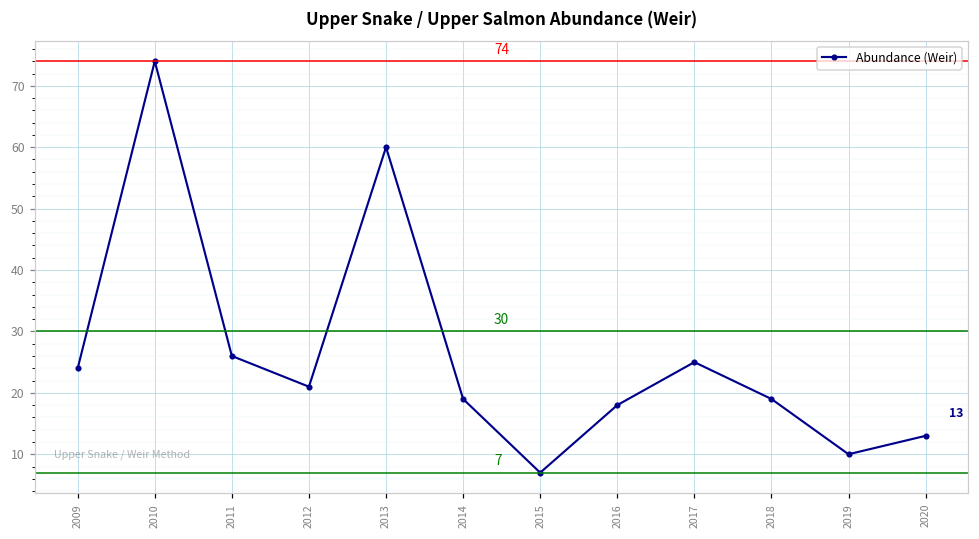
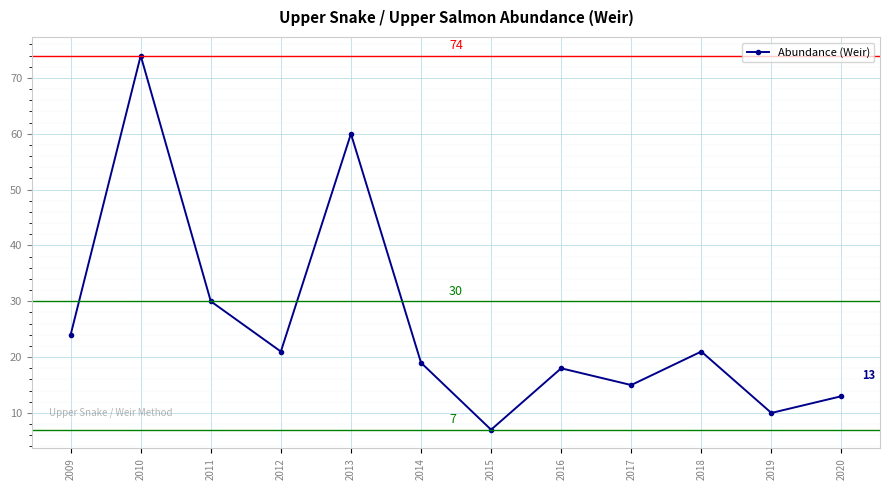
  {
    "2009": 24,
    "2010": 74,
-   "2011": 26,
+   "2011": 30,
    "2012": 21,
    "2013": 60,
    "2014": 19,
    "2016": 18,
-   "2017": 25,
-   "2018": 19,
+   "2017": 15,
+   "2018": 21,
    "2019": 10
  }
